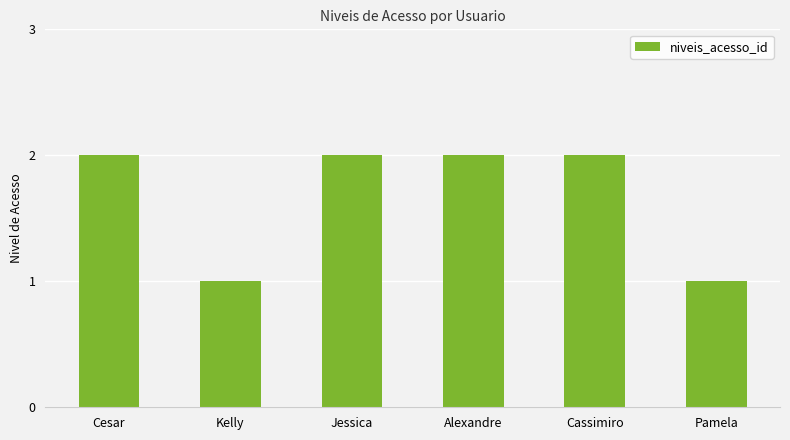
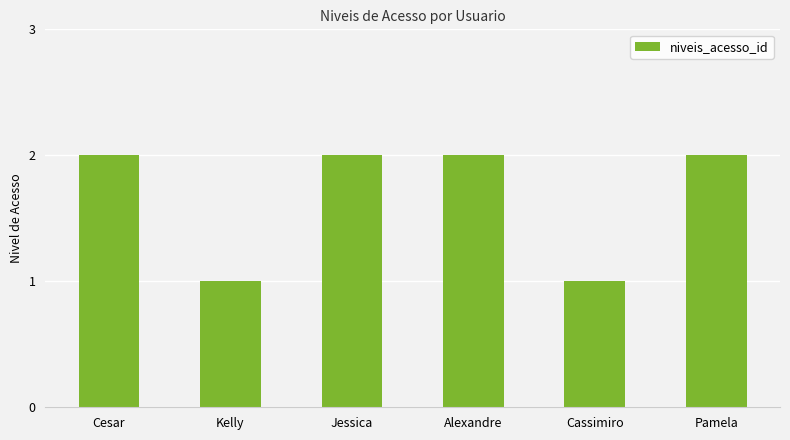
  {
    "Cesar": 2,
    "Kelly": 1,
    "Jessica": 2,
    "Alexandre": 2,
-   "Cassimiro": 2,
-   "Pamela": 1
+   "Cassimiro": 1,
+   "Pamela": 2
  }
